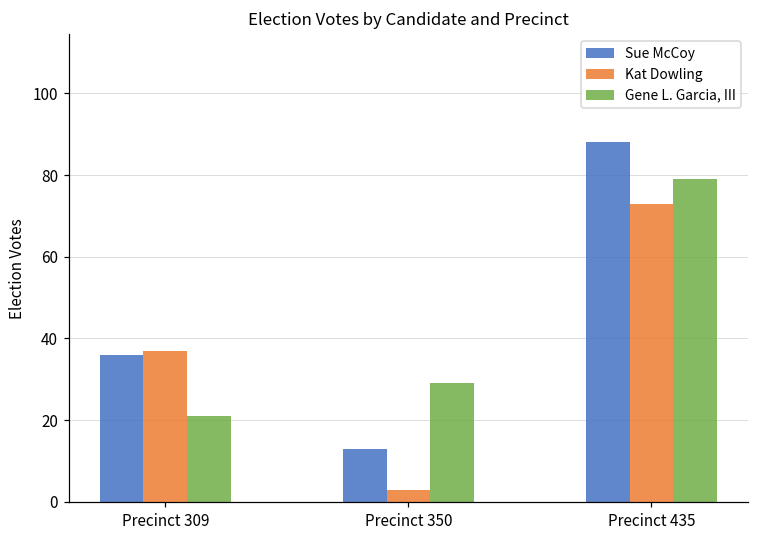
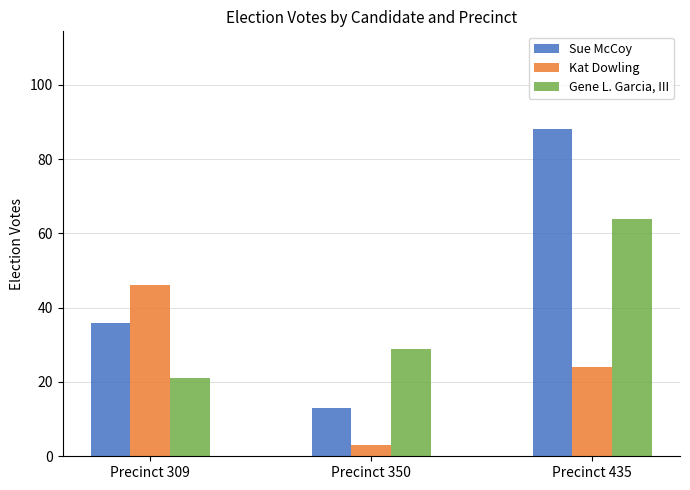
  {
    "Sue McCoy": {
      "Precinct 309": 36,
      "Precinct 350": 13,
      "Precinct 435": 88
    },
    "Kat Dowling": {
-     "Precinct 309": 37,
+     "Precinct 309": 46,
      "Precinct 350": 3,
-     "Precinct 435": 73
+     "Precinct 435": 24
    },
    "Gene L. Garcia, III": {
      "Precinct 309": 21,
      "Precinct 350": 29,
-     "Precinct 435": 79
+     "Precinct 435": 64
    }
  }
